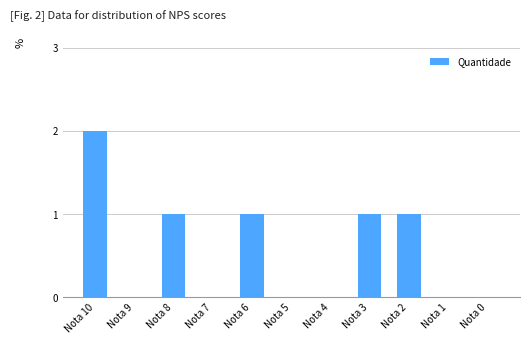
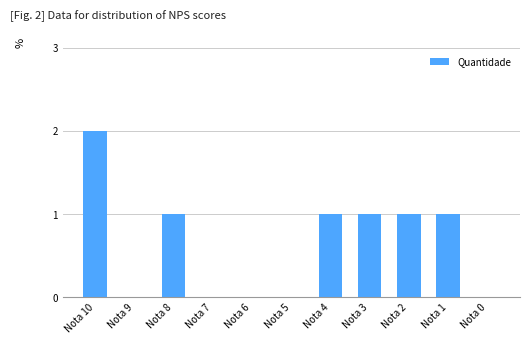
  {
    "Nota 10": 2,
    "Nota 9": 0,
    "Nota 8": 1,
    "Nota 7": 0,
-   "Nota 6": 1,
+   "Nota 6": 0,
    "Nota 5": 0,
-   "Nota 4": 0,
+   "Nota 4": 1,
    "Nota 3": 1,
    "Nota 2": 1,
-   "Nota 1": 0,
+   "Nota 1": 1,
    "Nota 0": 0
  }
